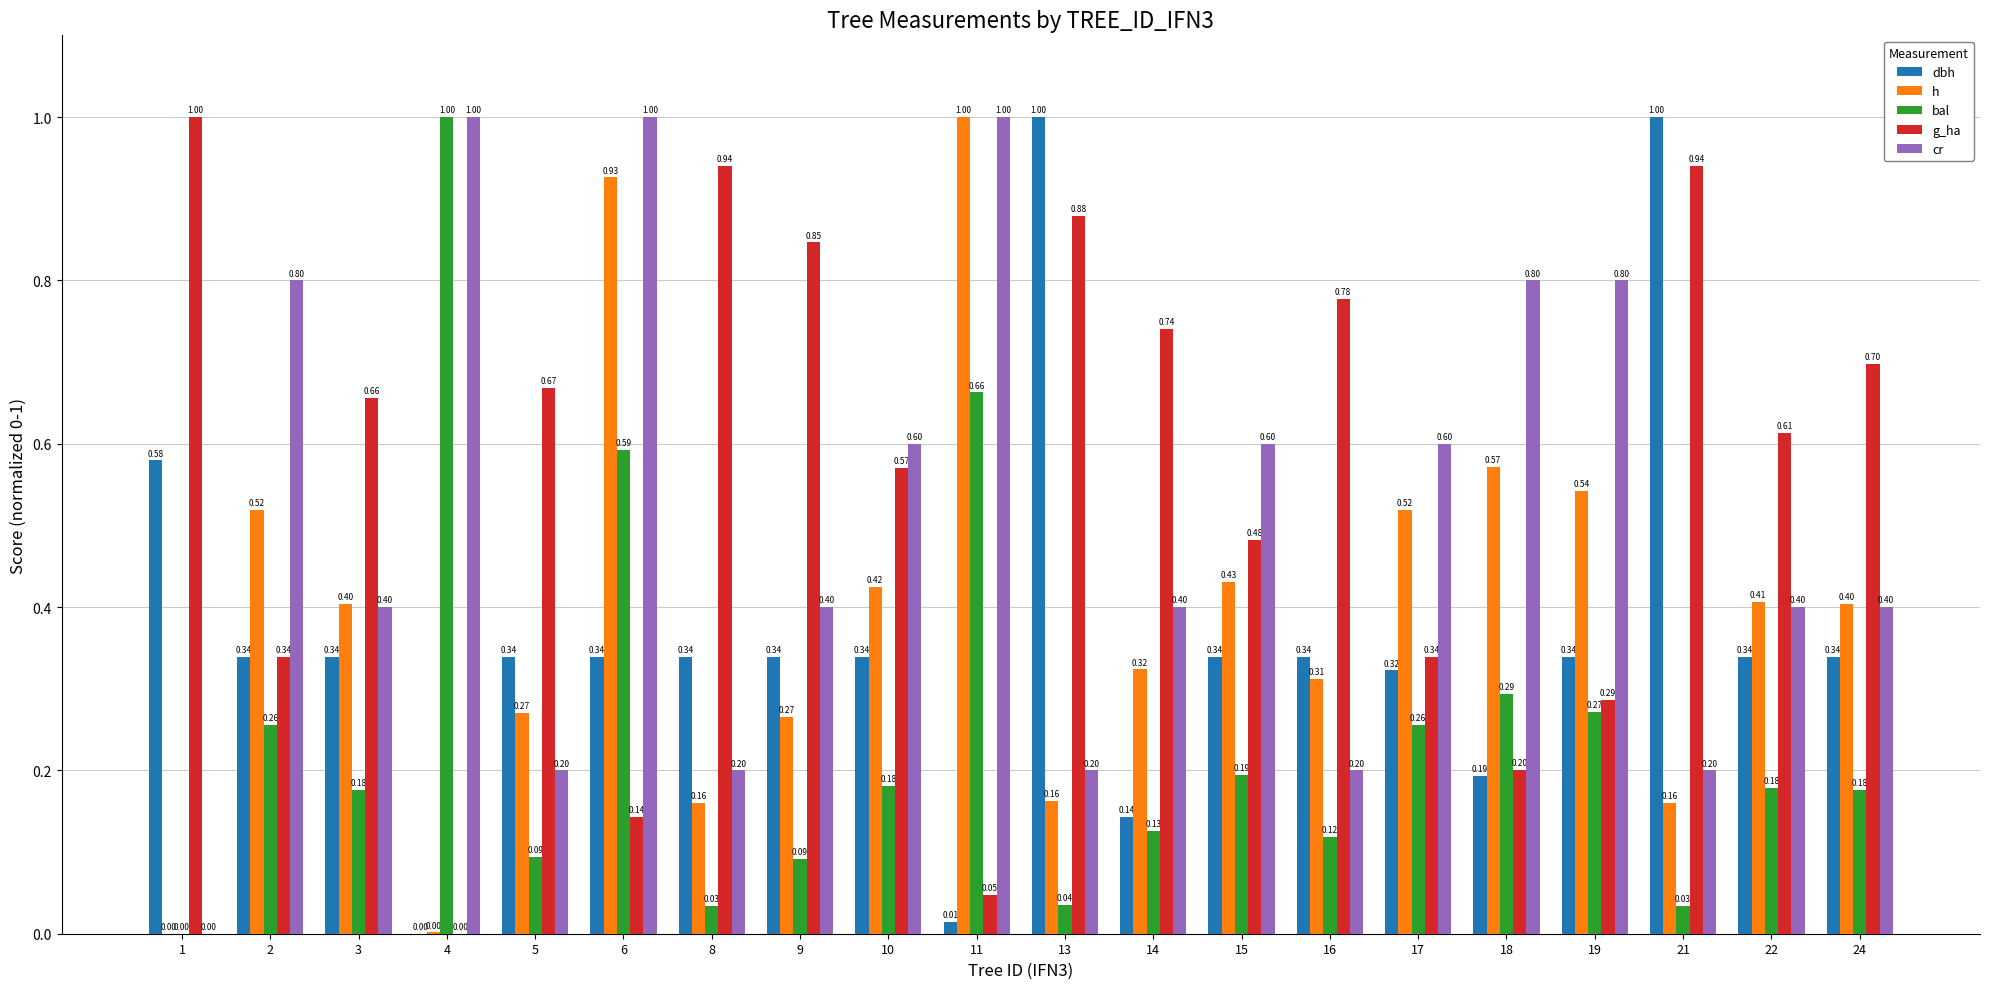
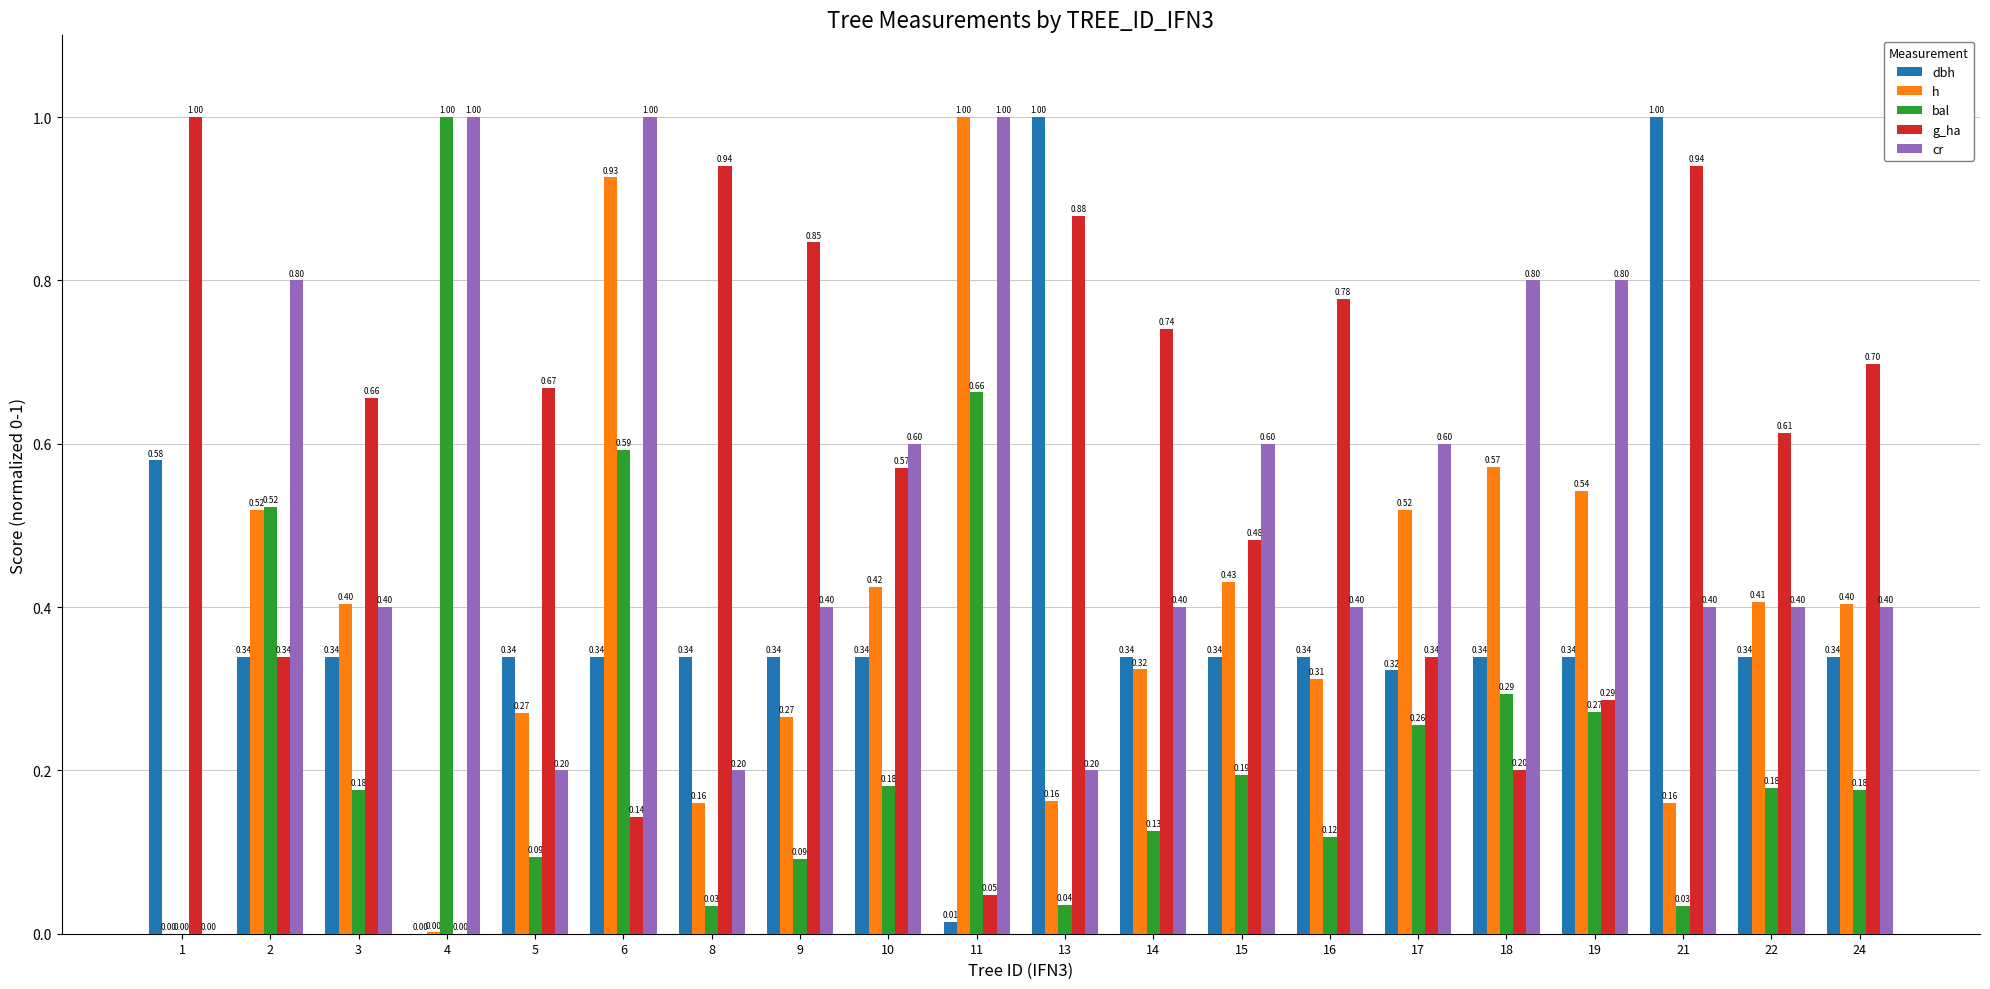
  {
    "dbh": {
      "1": 0.58,
      "2": 0.34,
      "3": 0.34,
      "4": 0.00,
      "5": 0.34,
      "6": 0.34,
      "8": 0.34,
      "9": 0.34,
      "10": 0.34,
      "11": 0.01,
      "13": 1.00,
-     "14": 0.14,
+     "14": 0.34,
      "15": 0.34,
      "16": 0.34,
      "17": 0.32,
-     "18": 0.19,
+     "18": 0.34,
      "19": 0.34,
      "21": 1.00,
      "22": 0.34,
      "24": 0.34
    },
    "h": {
      "2": 0.52,
      "3": 0.40,
      "4": 0.00,
      "5": 0.27,
      "6": 0.93,
      "8": 0.16,
      "9": 0.27,
      "10": 0.42,
      "11": 1.00,
      "13": 0.16,
      "14": 0.32,
      "15": 0.43,
      "16": 0.31,
      "17": 0.52,
      "18": 0.57,
      "19": 0.54,
      "21": 0.16,
      "22": 0.41,
      "24": 0.40
    },
    "bal": {
-     "2": 0.26,
+     "2": 0.52,
      "3": 0.18,
      "4": 1.00,
      "5": 0.09,
      "6": 0.59,
      "8": 0.03,
      "9": 0.09,
      "10": 0.18,
      "11": 0.66,
      "13": 0.04,
      "14": 0.13,
      "15": 0.19,
      "16": 0.12,
      "17": 0.26,
      "18": 0.29,
      "19": 0.27,
      "21": 0.03,
      "22": 0.18,
      "24": 0.18
    },
    "g_ha": {
      "1": 1.00,
      "2": 0.34,
      "3": 0.66,
      "4": 0.00,
      "5": 0.67,
      "6": 0.14,
      "8": 0.94,
      "9": 0.85,
      "10": 0.57,
      "11": 0.05,
      "13": 0.88,
      "14": 0.74,
      "15": 0.48,
      "16": 0.78,
      "17": 0.34,
      "18": 0.20,
      "19": 0.29,
      "21": 0.94,
      "22": 0.61,
      "24": 0.70
    },
    "cr": {
      "1": 0.00,
      "2": 0.80,
      "3": 0.40,
      "4": 1.00,
      "5": 0.20,
      "6": 1.00,
      "8": 0.20,
      "9": 0.40,
      "10": 0.60,
      "11": 1.00,
      "13": 0.20,
      "14": 0.40,
      "15": 0.60,
-     "16": 0.20,
+     "16": 0.40,
      "17": 0.60,
      "18": 0.80,
      "19": 0.80,
-     "21": 0.20,
+     "21": 0.40,
      "22": 0.40,
      "24": 0.40
    }
  }
